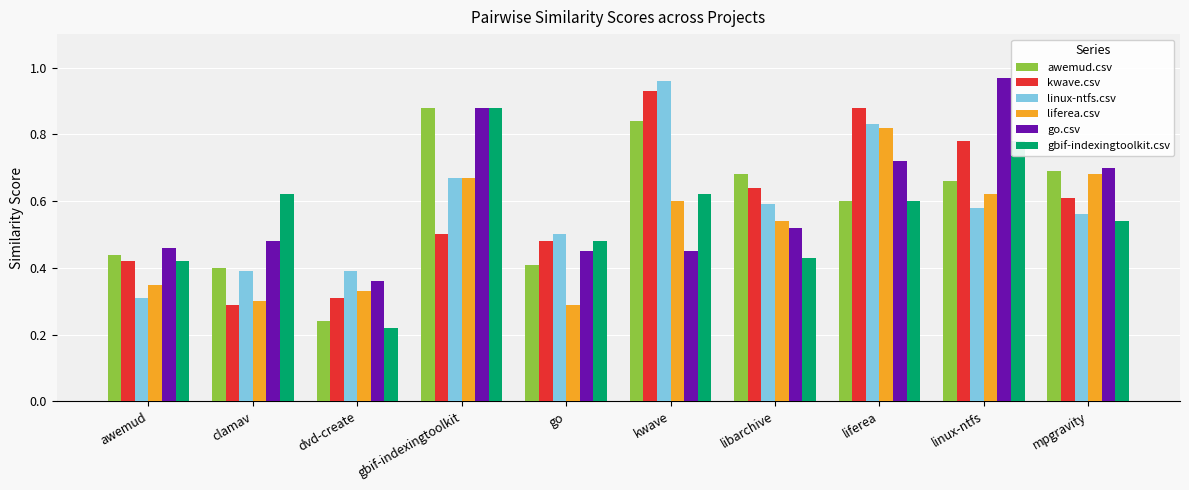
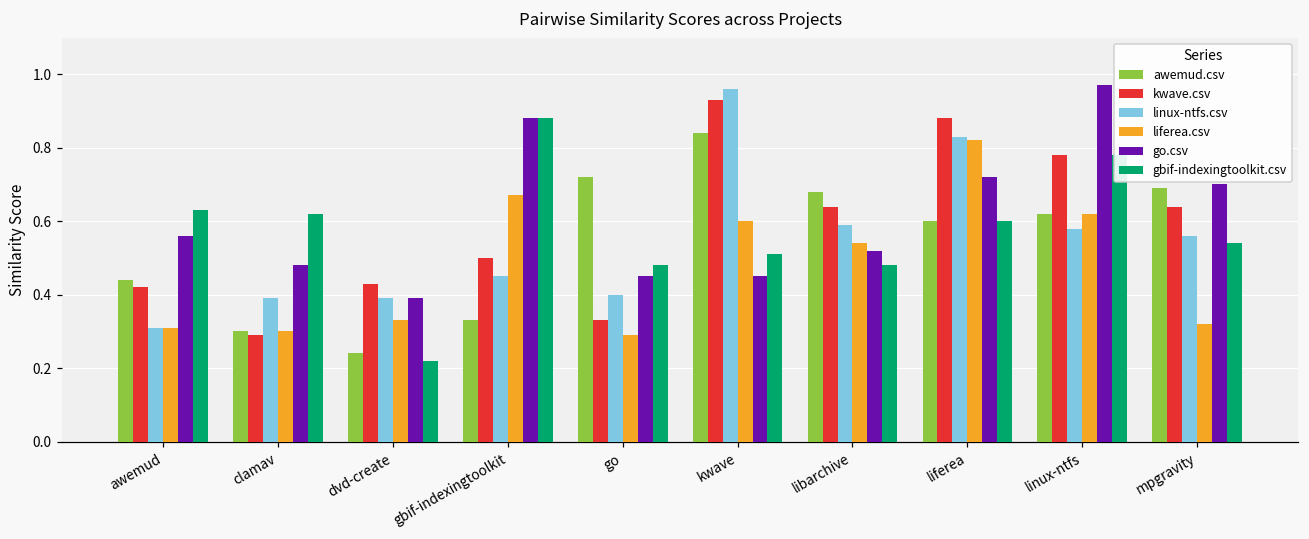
  {
    "awemud.csv": {
      "awemud": 0.44,
-     "clamav": 0.4,
+     "clamav": 0.3,
      "dvd-create": 0.24,
-     "gbif-indexingtoolkit": 0.88,
-     "go": 0.41,
+     "gbif-indexingtoolkit": 0.33,
+     "go": 0.72,
      "kwave": 0.84,
      "libarchive": 0.68,
      "liferea": 0.60,
-     "linux-ntfs": 0.66,
+     "linux-ntfs": 0.62,
      "mpgravity": 0.69
    },
    "kwave.csv": {
      "awemud": 0.42,
      "clamav": 0.29,
-     "dvd-create": 0.31,
+     "dvd-create": 0.43,
      "gbif-indexingtoolkit": 0.50,
-     "go": 0.48,
+     "go": 0.33,
      "kwave": 0.93,
      "libarchive": 0.64,
      "liferea": 0.88,
      "linux-ntfs": 0.78,
-     "mpgravity": 0.61
+     "mpgravity": 0.64
    },
    "linux-ntfs.csv": {
      "awemud": 0.31,
      "clamav": 0.39,
      "dvd-create": 0.39,
-     "gbif-indexingtoolkit": 0.67,
-     "go": 0.5,
+     "gbif-indexingtoolkit": 0.45,
+     "go": 0.4,
      "kwave": 0.96,
      "libarchive": 0.59,
      "liferea": 0.83,
      "linux-ntfs": 0.58,
      "mpgravity": 0.56
    },
    "liferea.csv": {
-     "awemud": 0.35,
+     "awemud": 0.31,
      "clamav": 0.30,
      "dvd-create": 0.33,
      "gbif-indexingtoolkit": 0.67,
      "go": 0.29,
      "kwave": 0.60,
      "libarchive": 0.54,
      "liferea": 0.82,
      "linux-ntfs": 0.62,
-     "mpgravity": 0.68
+     "mpgravity": 0.32
    },
    "go.csv": {
-     "awemud": 0.46,
+     "awemud": 0.56,
      "clamav": 0.48,
-     "dvd-create": 0.36,
+     "dvd-create": 0.39,
      "gbif-indexingtoolkit": 0.88,
      "go": 0.45,
      "kwave": 0.45,
      "libarchive": 0.52,
      "liferea": 0.72,
      "linux-ntfs": 0.97,
      "mpgravity": 0.70
    },
    "gbif-indexingtoolkit.csv": {
-     "awemud": 0.42,
+     "awemud": 0.63,
      "clamav": 0.62,
      "dvd-create": 0.22,
      "gbif-indexingtoolkit": 0.88,
      "go": 0.48,
-     "kwave": 0.62,
-     "libarchive": 0.43,
+     "kwave": 0.51,
+     "libarchive": 0.48,
      "liferea": 0.60,
      "mpgravity": 0.54
    }
  }
